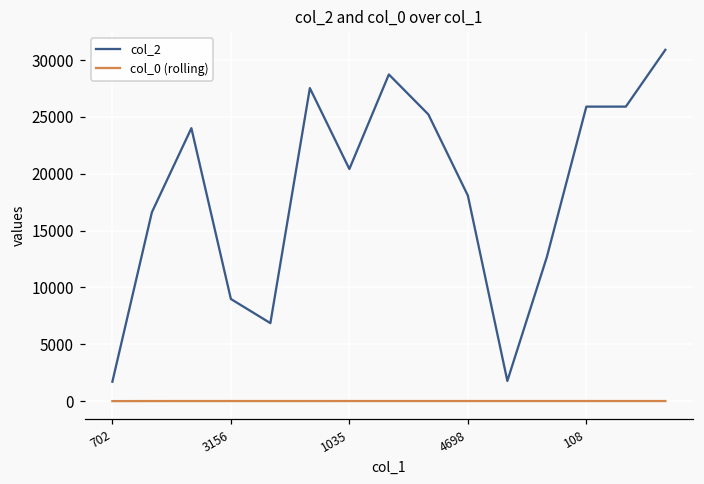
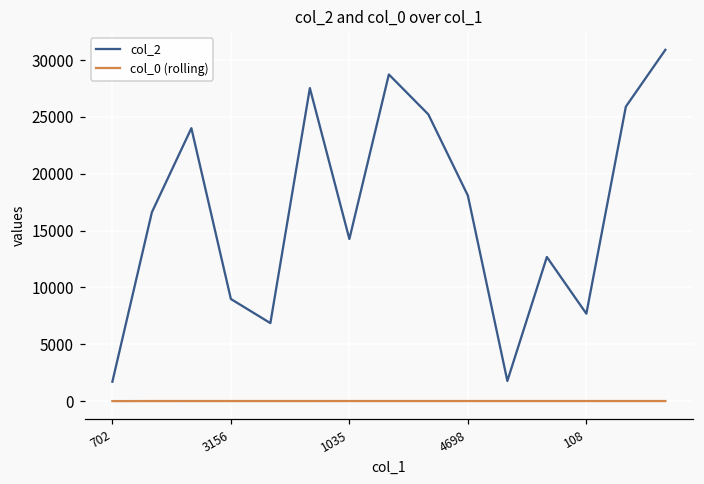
  {
    "col_2": {
      "702": 1700,
      "3156": 9000,
-     "1035": 20400,
+     "1035": 14300,
      "4698": 18100,
-     "108": 25900
+     "108": 7700
    },
    "col_0 (rolling)": {
      "702": 0,
      "3156": 0,
      "1035": 0,
      "4698": 0,
      "108": 0
    }
  }
